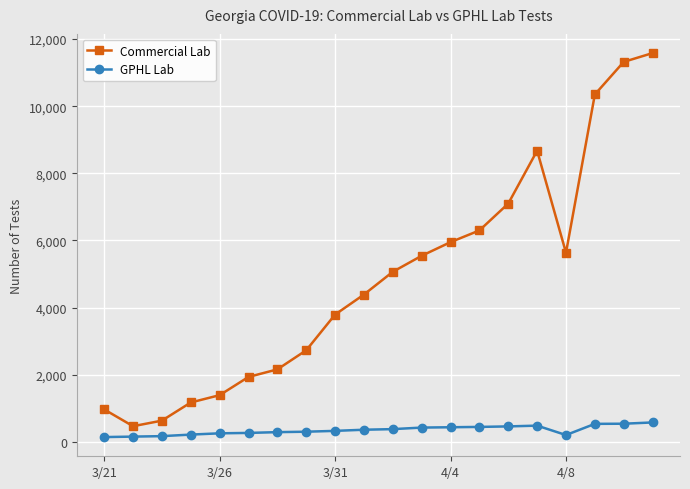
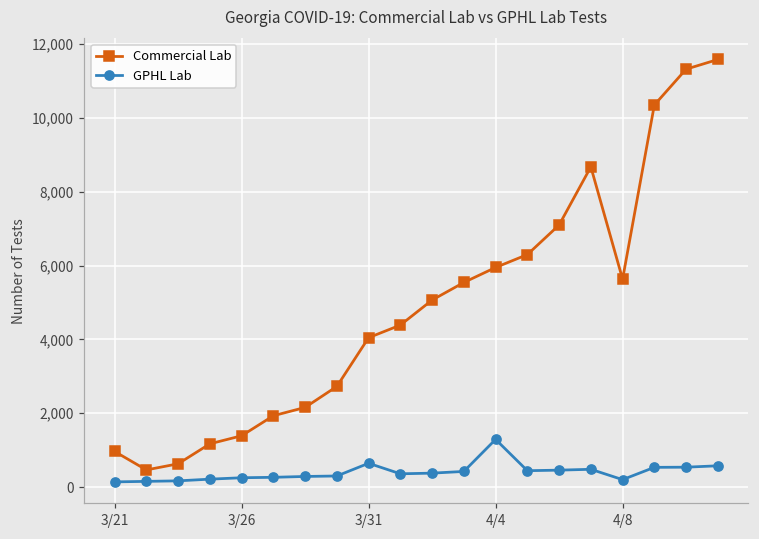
  {
    "Commercial Lab": {
      "3/21": "1,000",
      "3/26": "1,400",
-     "3/31": "3,800",
+     "3/31": "4,000",
      "4/4": "5,900",
      "4/8": "5,600"
    },
    "GPHL Lab": {
      "3/21": "100",
      "3/26": "300",
-     "3/31": "300",
-     "4/4": "400",
+     "3/31": "600",
+     "4/4": "1,300",
      "4/8": "200"
    }
  }
